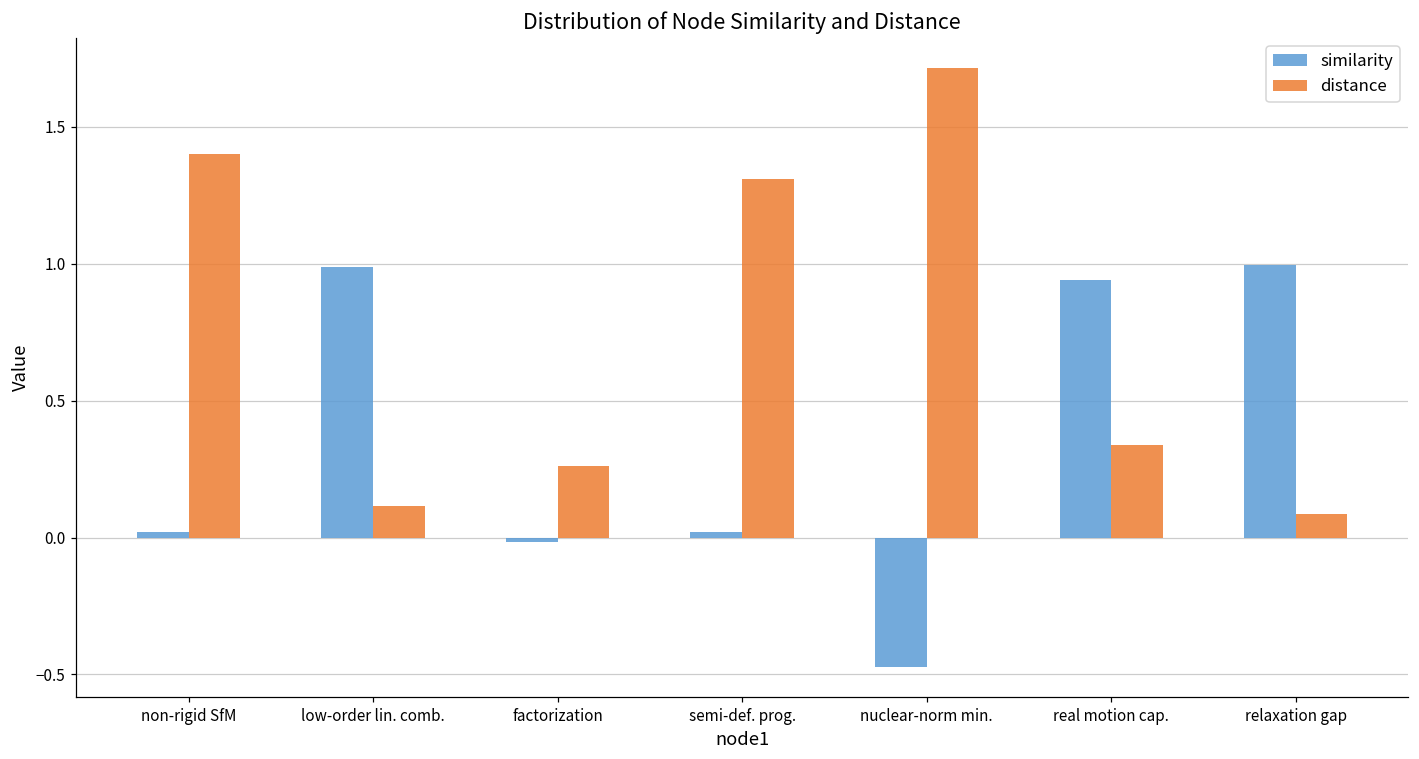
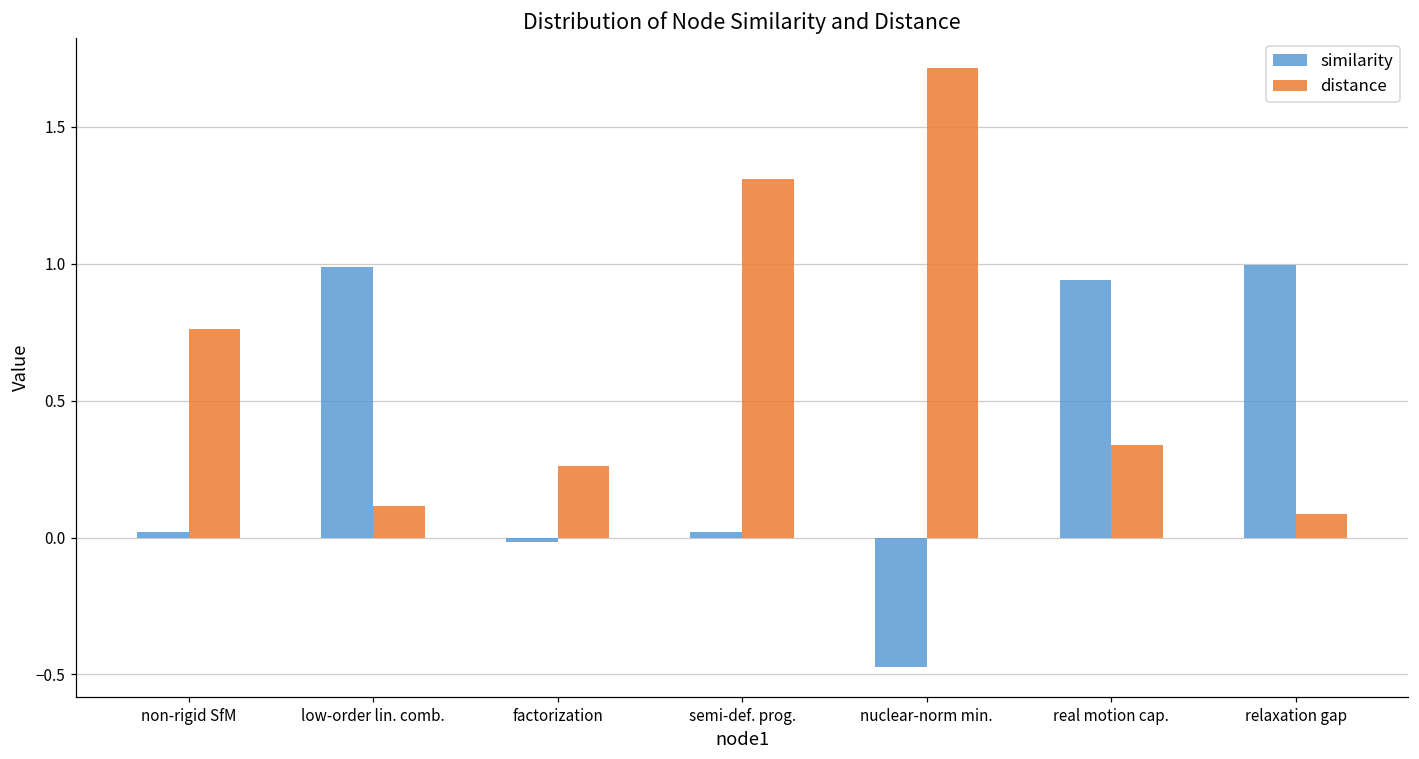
  {
    "similarity": {
      "non-rigid SfM": 0.02,
      "low-order lin. comb.": 0.99,
      "factorization": -0.02,
      "semi-def. prog.": 0.02,
      "nuclear-norm min.": -0.47,
      "real motion cap.": 0.94,
      "relaxation gap": 1.00
    },
    "distance": {
-     "non-rigid SfM": 1.40,
+     "non-rigid SfM": 0.76,
      "low-order lin. comb.": 0.11,
      "factorization": 0.26,
      "semi-def. prog.": 1.31,
      "nuclear-norm min.": 1.72,
      "real motion cap.": 0.34,
      "relaxation gap": 0.09
    }
  }
